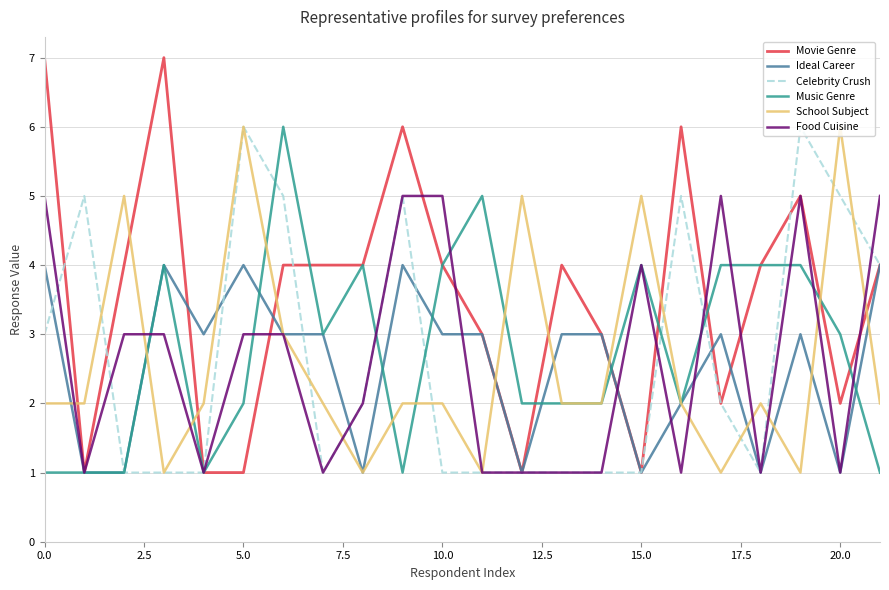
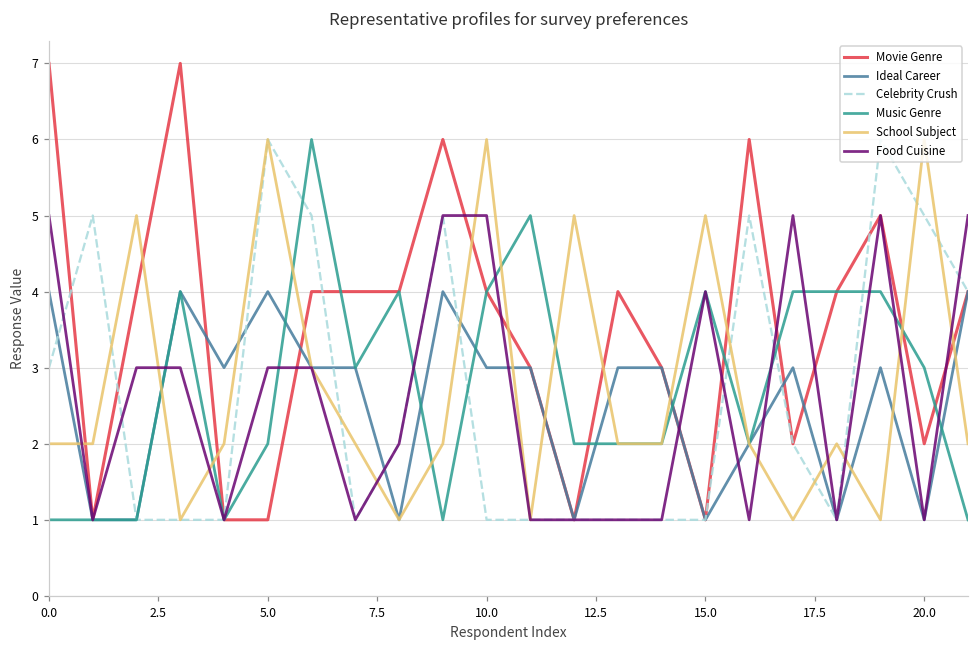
  {
    "Movie Genre": {
      "0.0": 7,
      "5.0": 1,
      "20.0": 2
    },
    "Celebrity Crush": {
      "0.0": 3,
      "10.0": 1,
      "20.0": 5
    },
    "School Subject": {
      "0.0": 2,
-     "10.0": 2,
+     "10.0": 6,
      "15.0": 5
    },
    "Food Cuisine": {
      "0.0": 5,
      "5.0": 3,
      "10.0": 5
    }
  }
